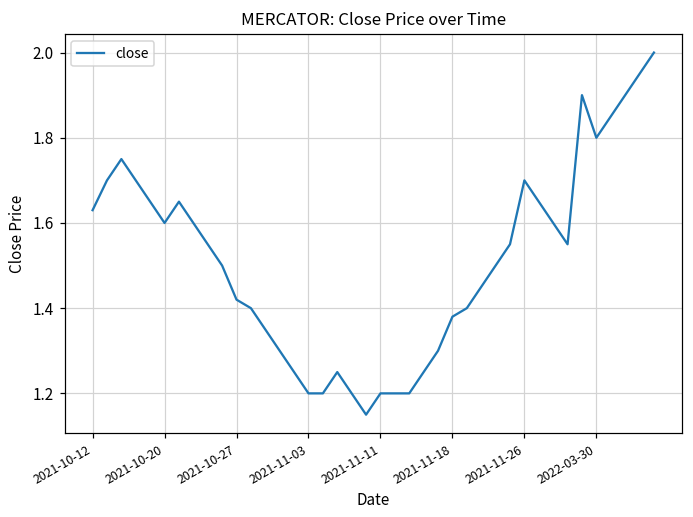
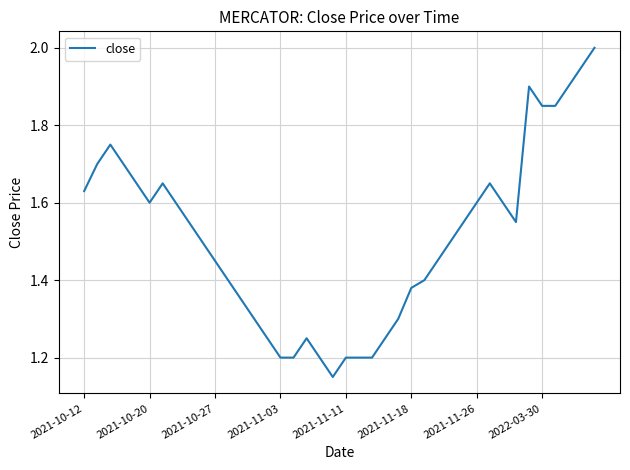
  {
    "2021-10-12": 1.63,
    "2021-10-20": 1.60,
-   "2021-10-27": 1.42,
+   "2021-10-27": 1.45,
    "2021-11-03": 1.20,
    "2021-11-11": 1.20,
    "2021-11-18": 1.38,
-   "2021-11-26": 1.7,
-   "2022-03-30": 1.80
+   "2021-11-26": 1.6,
+   "2022-03-30": 1.85
  }
